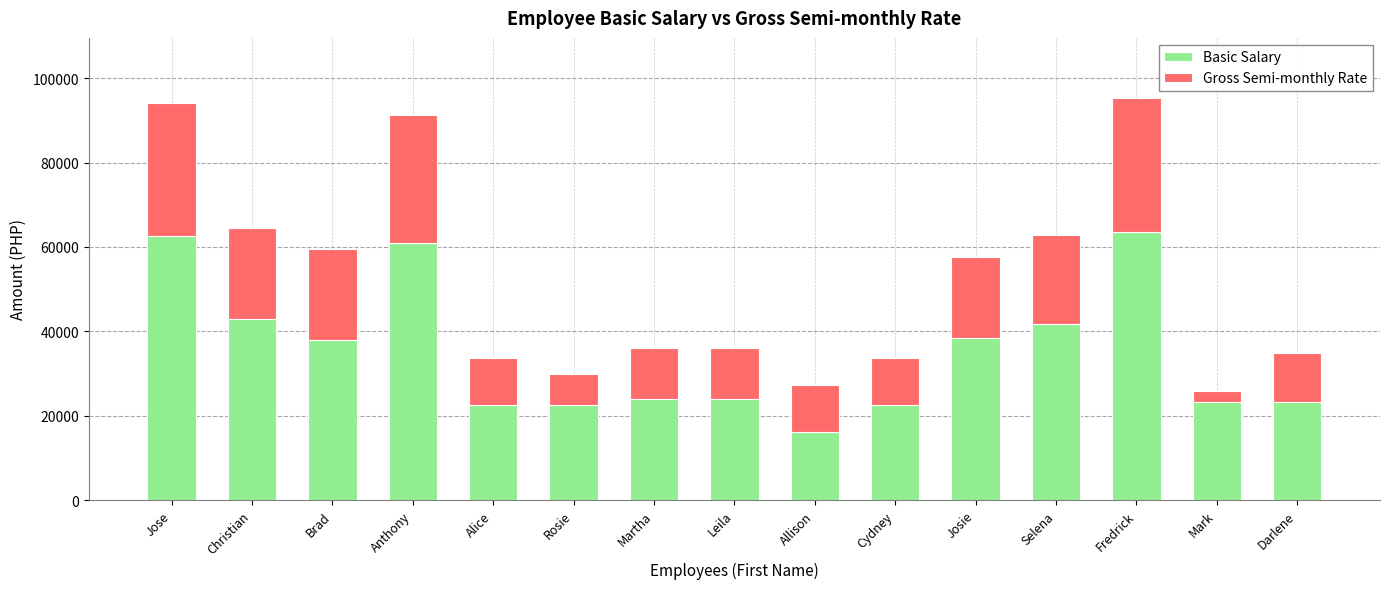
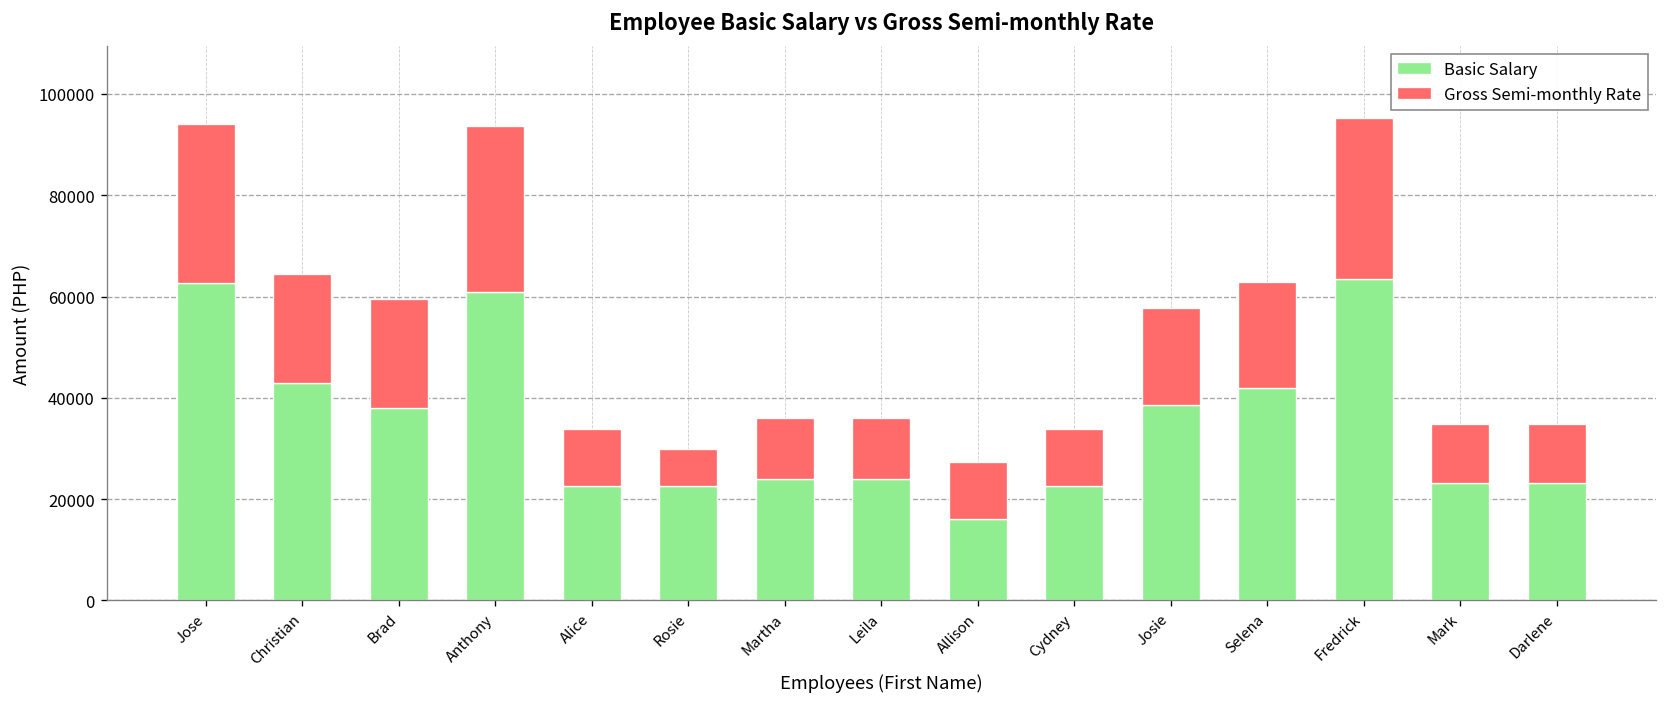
  {
    "Basic Salary": {
      "Jose": 63000,
      "Christian": 43000,
      "Brad": 38000,
      "Anthony": 61000,
      "Alice": 23000,
      "Rosie": 23000,
      "Martha": 24000,
      "Leila": 24000,
      "Allison": 16000,
      "Cydney": 23000,
      "Josie": 38000,
      "Selena": 42000,
      "Fredrick": 64000,
      "Mark": 23000,
      "Darlene": 23000
    },
    "Gross Semi-monthly Rate": {
      "Jose": 31000,
      "Christian": 21000,
      "Brad": 21000,
-     "Anthony": 30000,
+     "Anthony": 33000,
      "Alice": 11000,
      "Rosie": 7000,
      "Martha": 12000,
      "Leila": 12000,
      "Allison": 11000,
      "Cydney": 11000,
      "Josie": 19000,
      "Selena": 21000,
      "Fredrick": 32000,
-     "Mark": 3000,
+     "Mark": 12000,
      "Darlene": 12000
    }
  }
